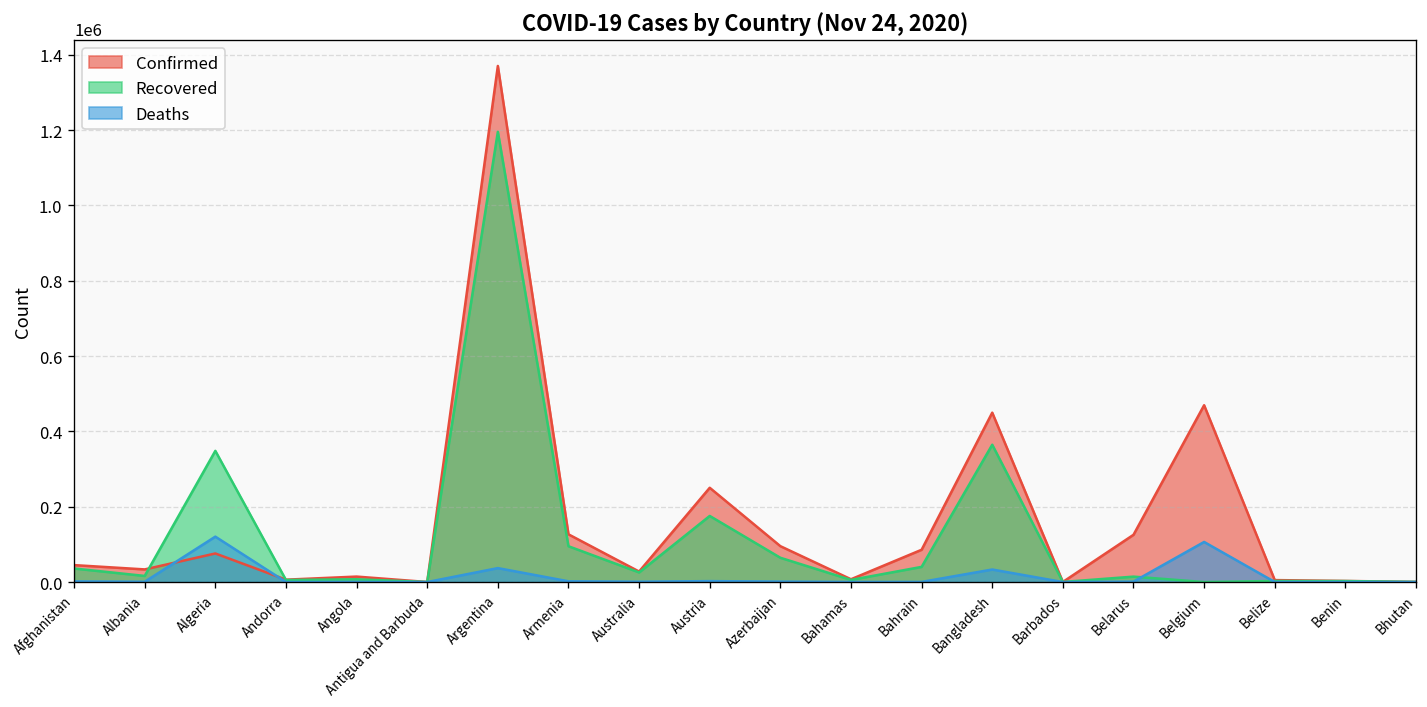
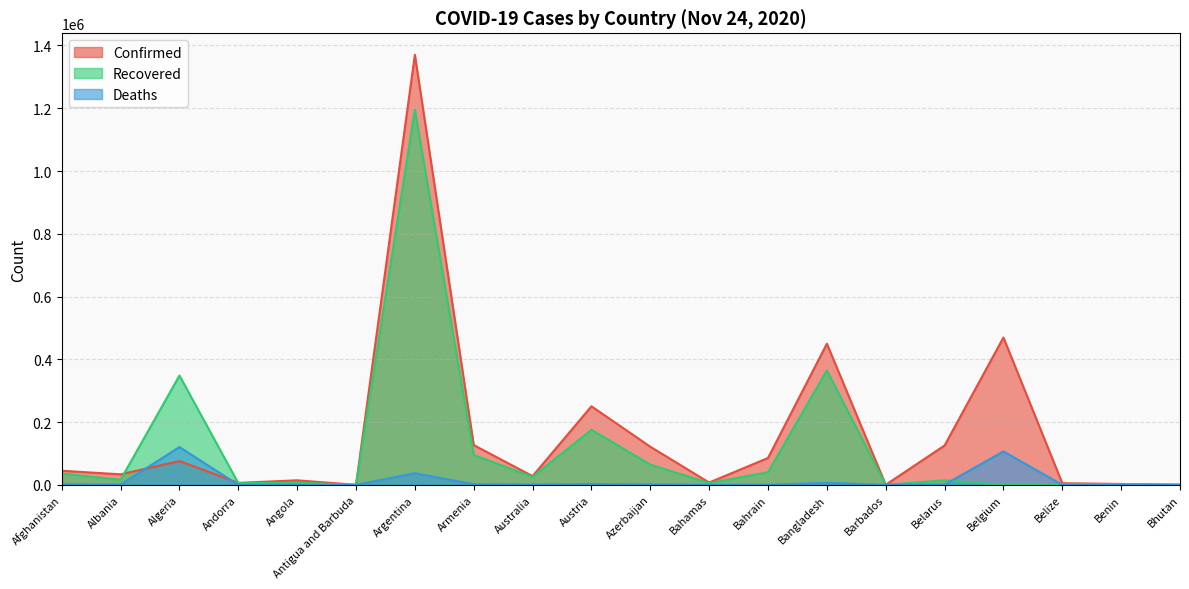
  {
    "Confirmed": {
      "Afghanistan": 40000,
      "Albania": 30000,
      "Algeria": 80000,
      "Argentina": 1370000,
      "Armenia": 130000,
      "Austria": 250000,
-     "Azerbaijan": 100000,
+     "Azerbaijan": 120000,
      "Bahrain": 90000,
      "Bangladesh": 450000,
      "Belarus": 130000,
      "Belgium": 470000
    },
    "Recovered": {
      "Afghanistan": 40000,
      "Albania": 20000,
      "Algeria": 350000,
      "Argentina": 1200000,
      "Armenia": 100000,
      "Austria": 180000,
      "Azerbaijan": 60000,
      "Bahrain": 40000,
      "Bangladesh": 360000,
      "Belarus": 10000,
      "Belgium": 0
    },
    "Deaths": {
      "Afghanistan": 0,
      "Albania": 0,
      "Algeria": 120000,
      "Argentina": 40000,
      "Armenia": 0,
      "Australia": 0,
      "Austria": 0,
      "Azerbaijan": 0,
      "Bahrain": 0,
-     "Bangladesh": 30000,
+     "Bangladesh": 10000,
      "Belarus": 0,
      "Belgium": 110000
    }
  }
